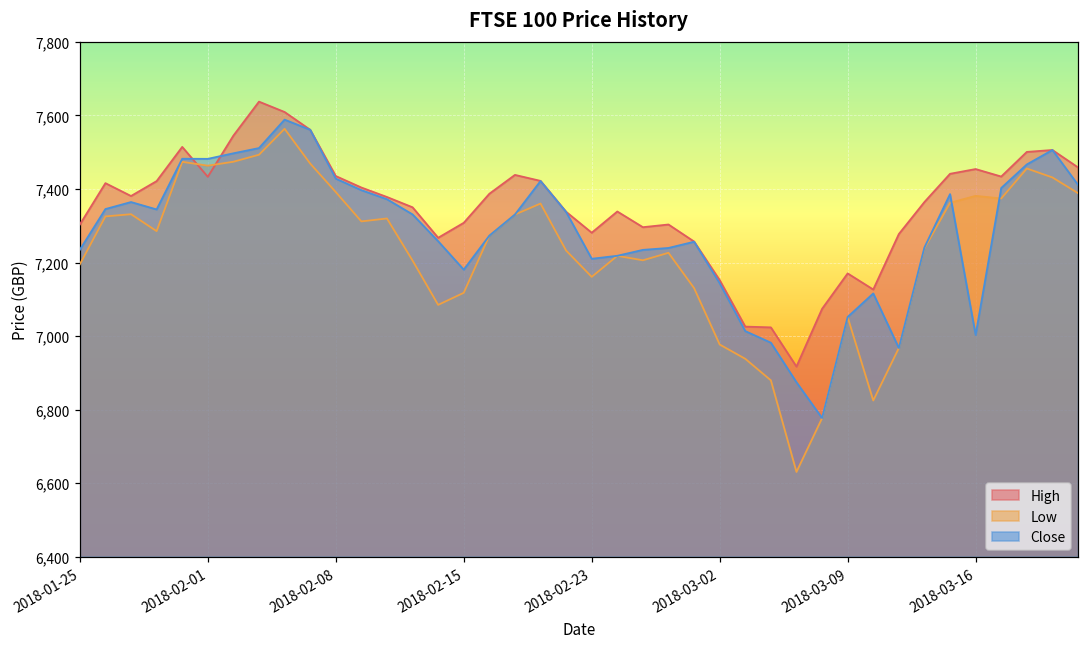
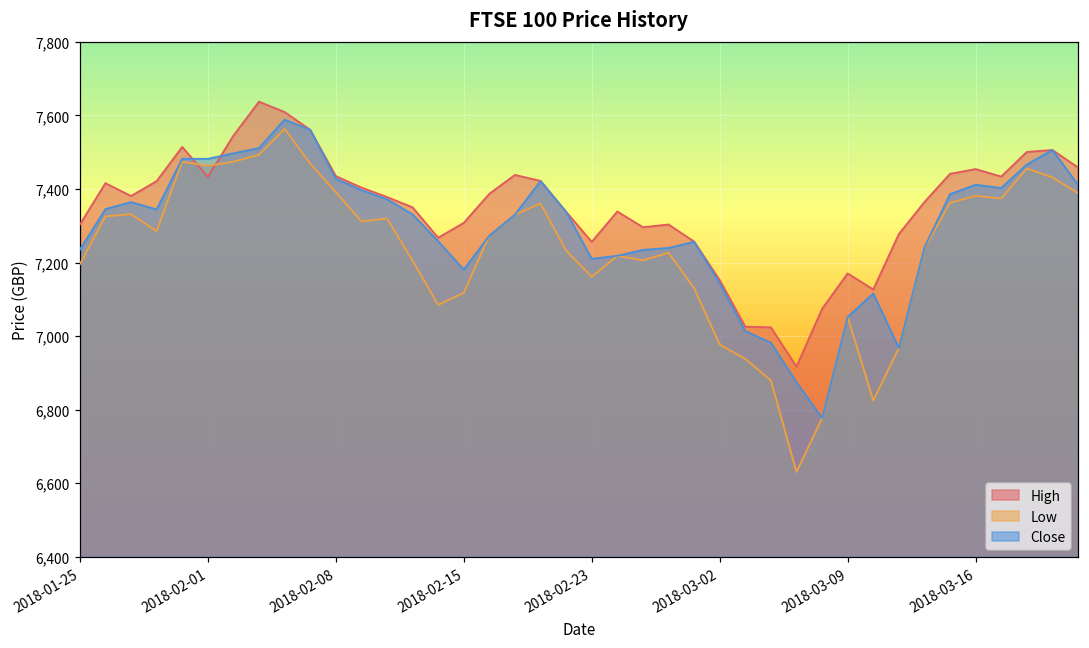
  {
    "High": {
      "2018-01-25": "7,300",
      "2018-02-01": "7,430",
      "2018-02-15": "7,310",
-     "2018-02-23": "7,280",
+     "2018-02-23": "7,260",
      "2018-03-02": "7,150",
      "2018-03-09": "7,170",
      "2018-03-16": "7,450"
    },
    "Low": {
      "2018-01-25": "7,200",
      "2018-02-01": "7,460",
      "2018-02-08": "7,390",
      "2018-02-15": "7,120",
      "2018-02-23": "7,160",
      "2018-03-02": "6,980",
      "2018-03-16": "7,380"
    },
    "Close": {
      "2018-01-25": "7,230",
      "2018-02-01": "7,480",
      "2018-02-15": "7,180",
      "2018-02-23": "7,210",
      "2018-03-02": "7,140",
-     "2018-03-16": "7,000"
+     "2018-03-16": "7,410"
    }
  }
